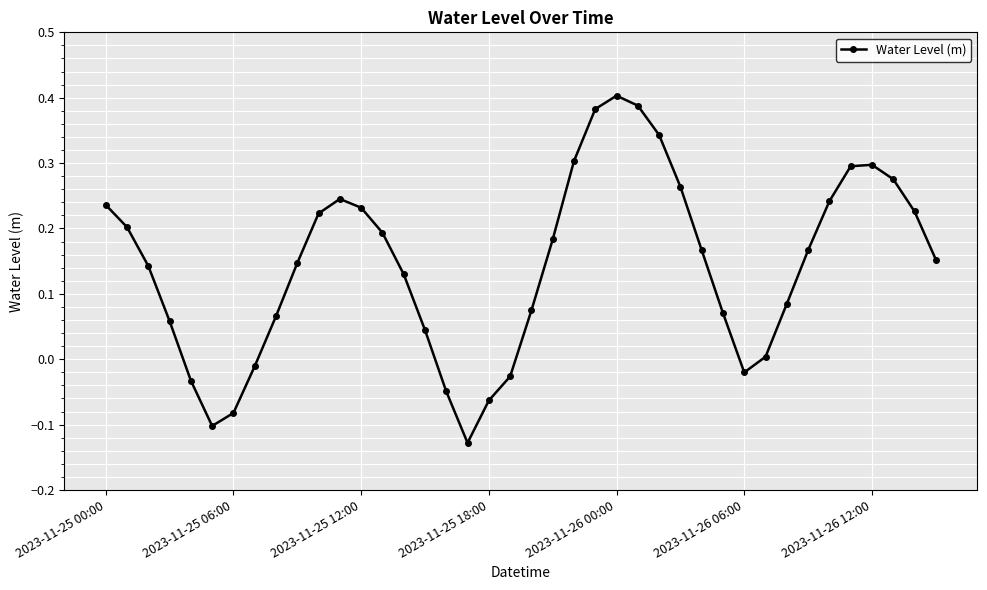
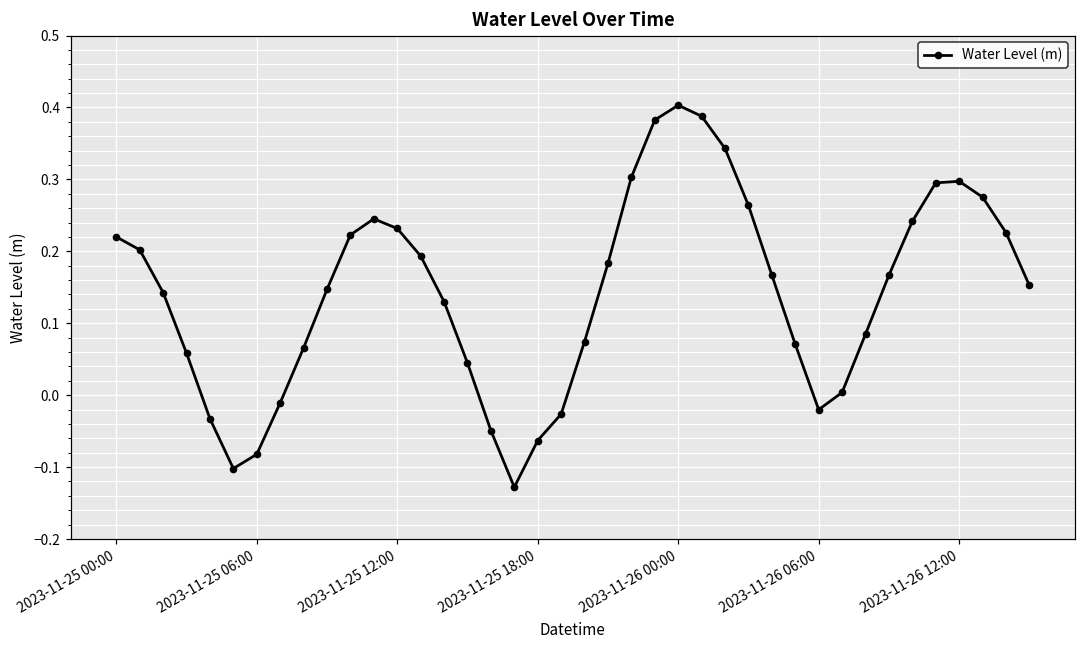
  {
-   "2023-11-25 00:00": 0.24,
+   "2023-11-25 00:00": 0.22,
    "2023-11-25 06:00": -0.08,
    "2023-11-25 12:00": 0.23,
    "2023-11-25 18:00": -0.06,
    "2023-11-26 00:00": 0.40,
    "2023-11-26 06:00": -0.02,
    "2023-11-26 12:00": 0.30
  }
